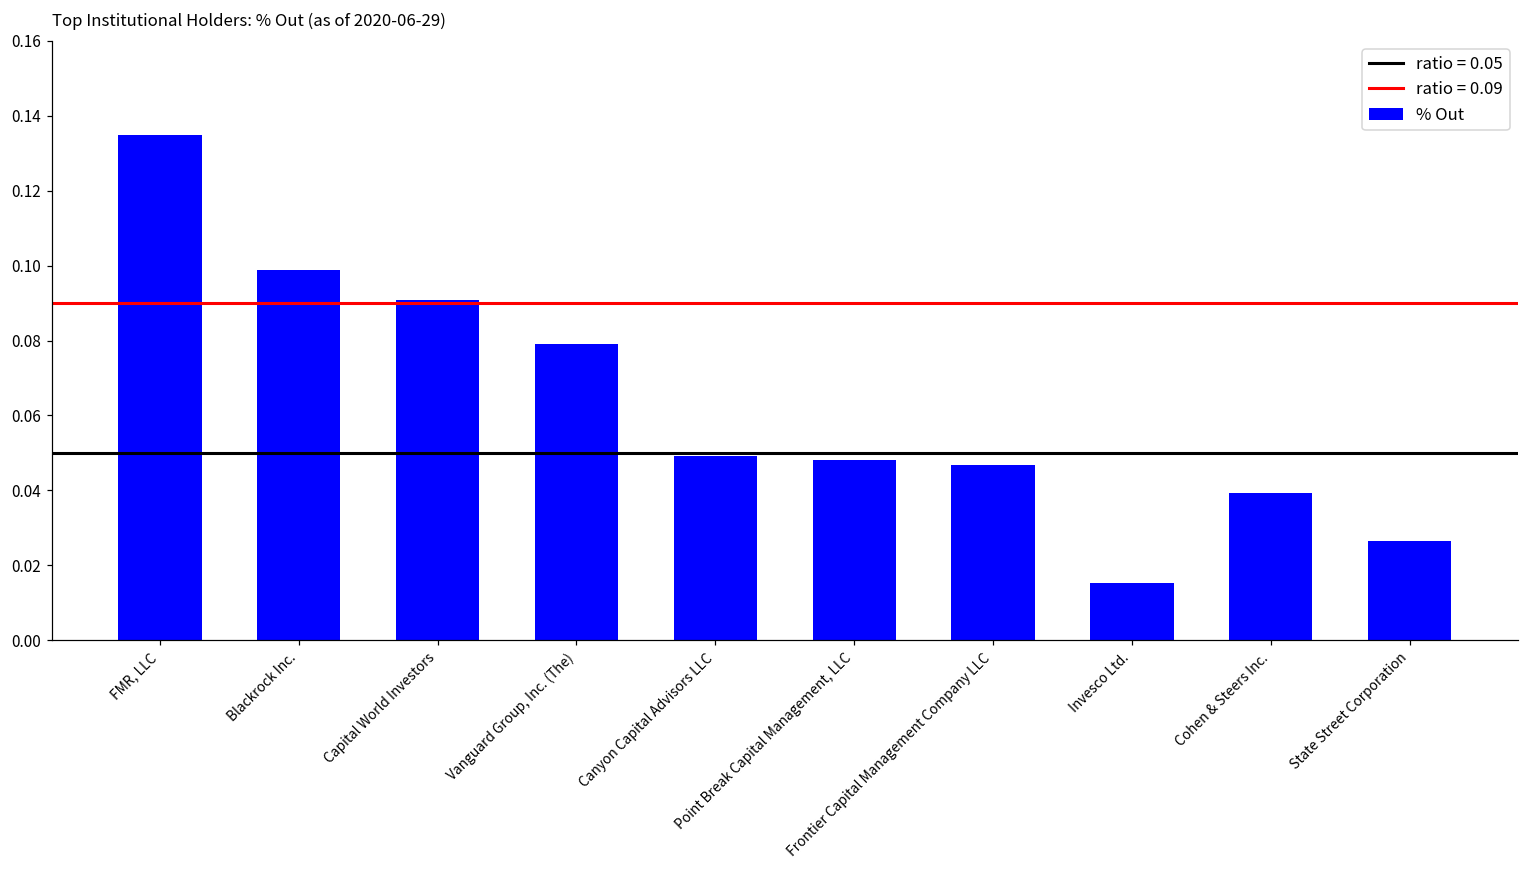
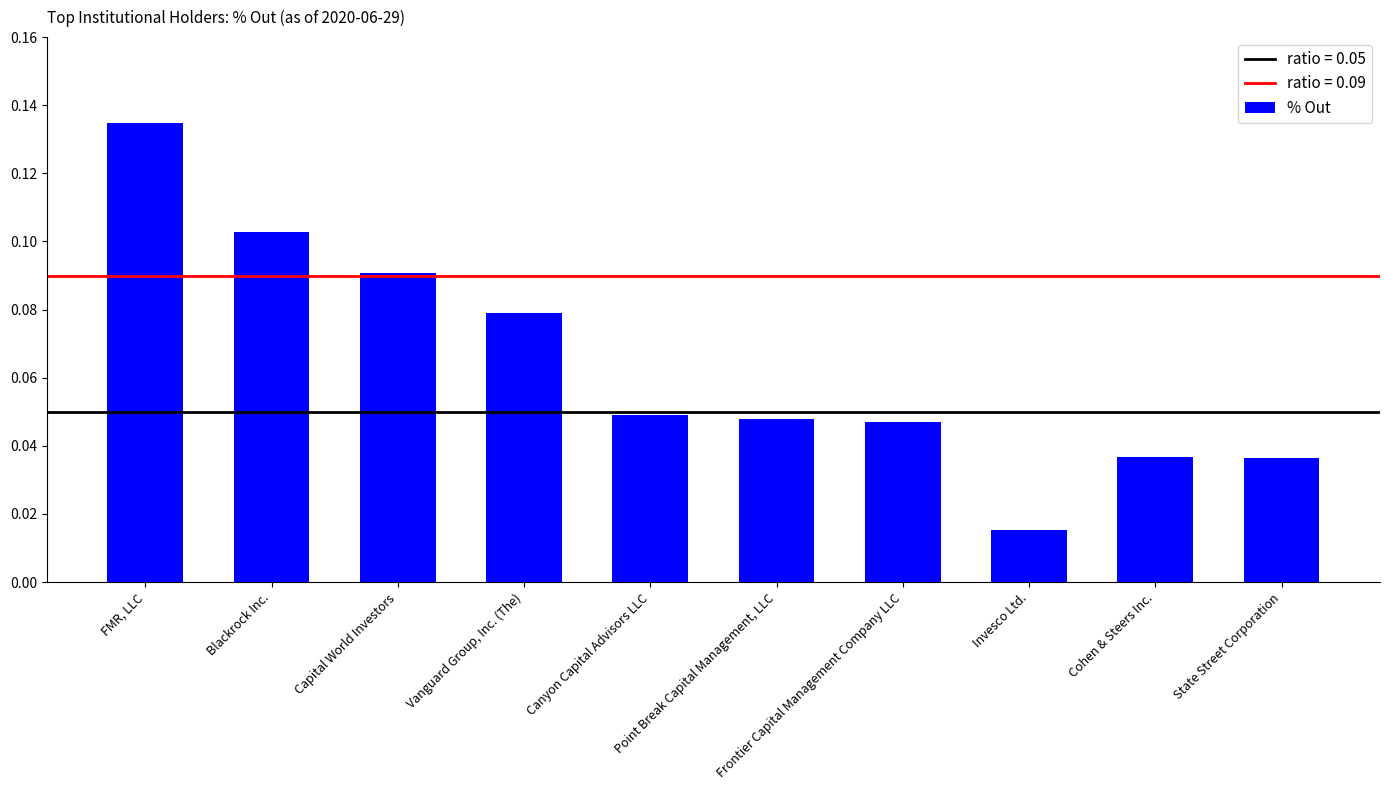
  {
    "FMR, LLC": 0.135,
-   "Blackrock Inc.": 0.099,
+   "Blackrock Inc.": 0.103,
    "Capital World Investors": 0.091,
    "Vanguard Group, Inc. (The)": 0.079,
    "Canyon Capital Advisors LLC": 0.049,
    "Point Break Capital Management, LLC": 0.048,
    "Frontier Capital Management Company LLC": 0.047,
    "Invesco Ltd.": 0.015,
-   "Cohen & Steers Inc.": 0.039,
-   "State Street Corporation": 0.027
+   "Cohen & Steers Inc.": 0.037,
+   "State Street Corporation": 0.036
  }
